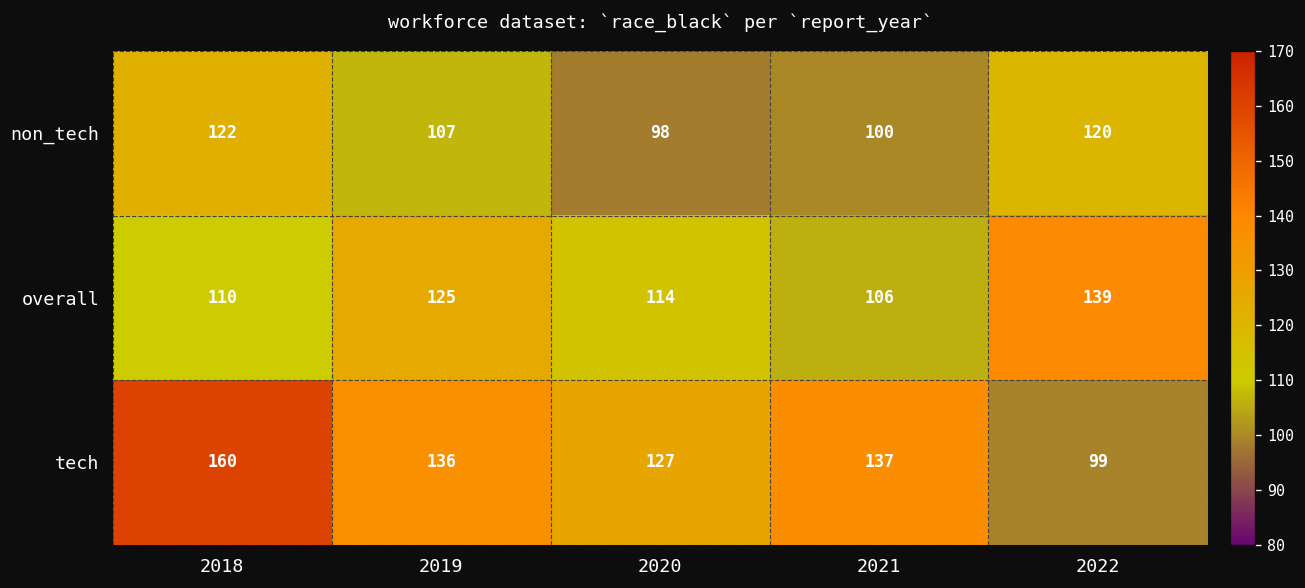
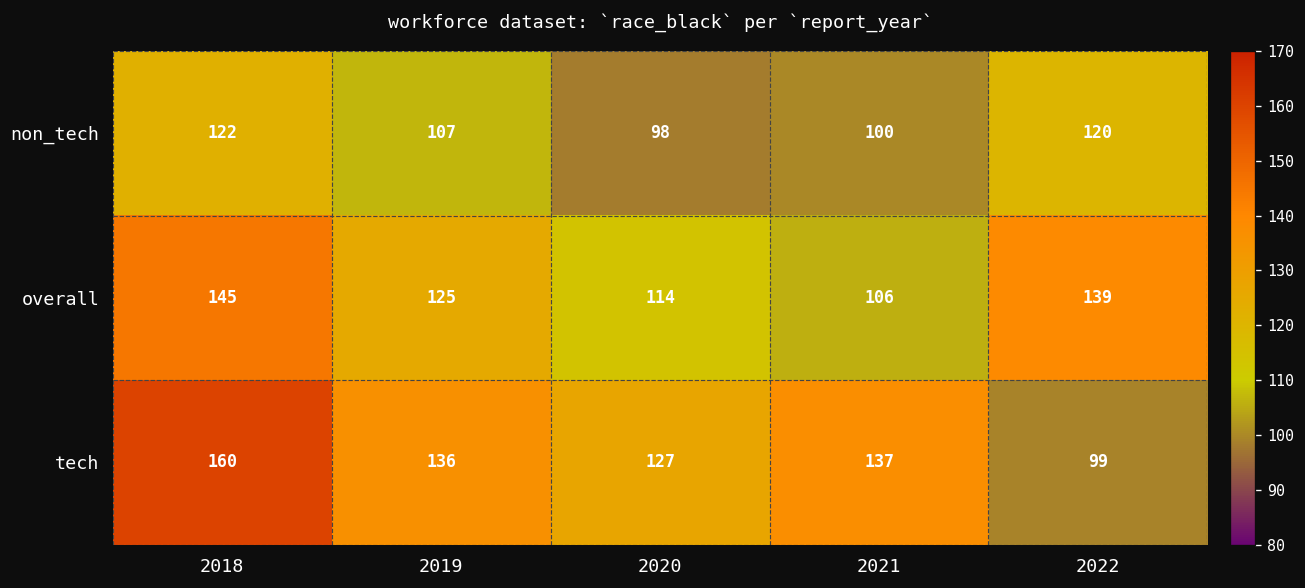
  {
    "non_tech": {
      "2018": 122,
      "2019": 107,
      "2020": 98,
      "2021": 100,
      "2022": 120
    },
    "overall": {
-     "2018": 110,
+     "2018": 145,
      "2019": 125,
      "2020": 114,
      "2021": 106,
      "2022": 139
    },
    "tech": {
      "2018": 160,
      "2019": 136,
      "2020": 127,
      "2021": 137,
      "2022": 99
    }
  }
